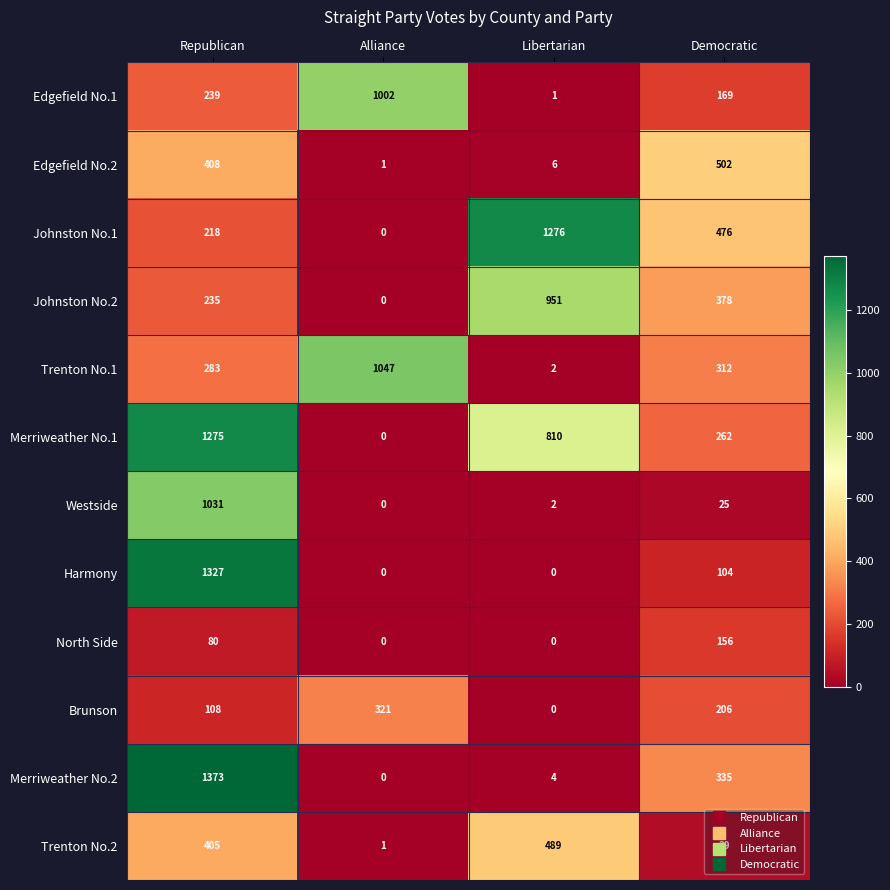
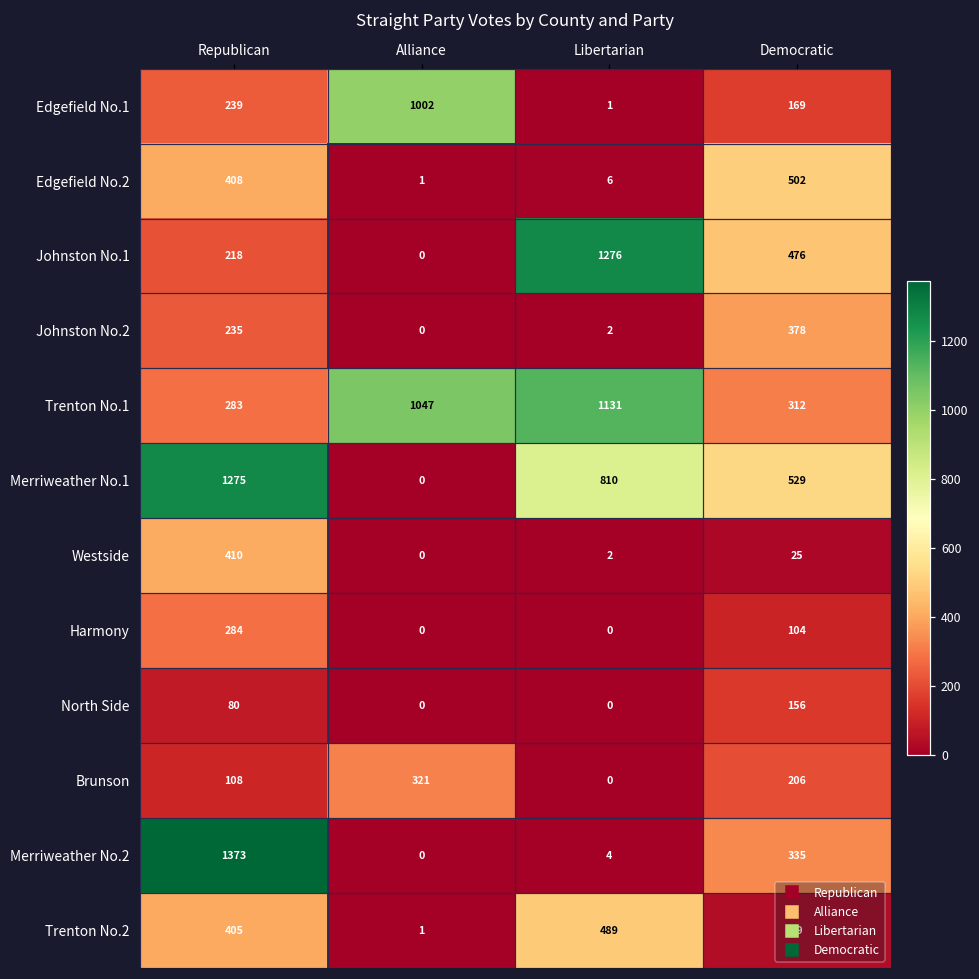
  {
    "Edgefield No.1": {
      "Republican": 239,
      "Alliance": 1002,
      "Libertarian": 1,
      "Democratic": 169
    },
    "Edgefield No.2": {
      "Republican": 408,
      "Alliance": 1,
      "Libertarian": 6,
      "Democratic": 502
    },
    "Johnston No.1": {
      "Republican": 218,
      "Alliance": 0,
      "Libertarian": 1276,
      "Democratic": 476
    },
    "Johnston No.2": {
      "Republican": 235,
      "Alliance": 0,
-     "Libertarian": 951,
+     "Libertarian": 2,
      "Democratic": 378
    },
    "Trenton No.1": {
      "Republican": 283,
      "Alliance": 1047,
-     "Libertarian": 2,
+     "Libertarian": 1131,
      "Democratic": 312
    },
    "Merriweather No.1": {
      "Republican": 1275,
      "Alliance": 0,
      "Libertarian": 810,
-     "Democratic": 262
+     "Democratic": 529
    },
    "Westside": {
-     "Republican": 1031,
+     "Republican": 410,
      "Alliance": 0,
      "Libertarian": 2,
      "Democratic": 25
    },
    "Harmony": {
-     "Republican": 1327,
+     "Republican": 284,
      "Alliance": 0,
      "Libertarian": 0,
      "Democratic": 104
    },
    "North Side": {
      "Republican": 80,
      "Alliance": 0,
      "Libertarian": 0,
      "Democratic": 156
    },
    "Brunson": {
      "Republican": 108,
      "Alliance": 321,
      "Libertarian": 0,
      "Democratic": 206
    },
    "Merriweather No.2": {
      "Republican": 1373,
      "Alliance": 0,
      "Libertarian": 4,
      "Democratic": 335
    },
    "Trenton No.2": {
      "Republican": 405,
      "Alliance": 1,
      "Libertarian": 489
    }
  }
